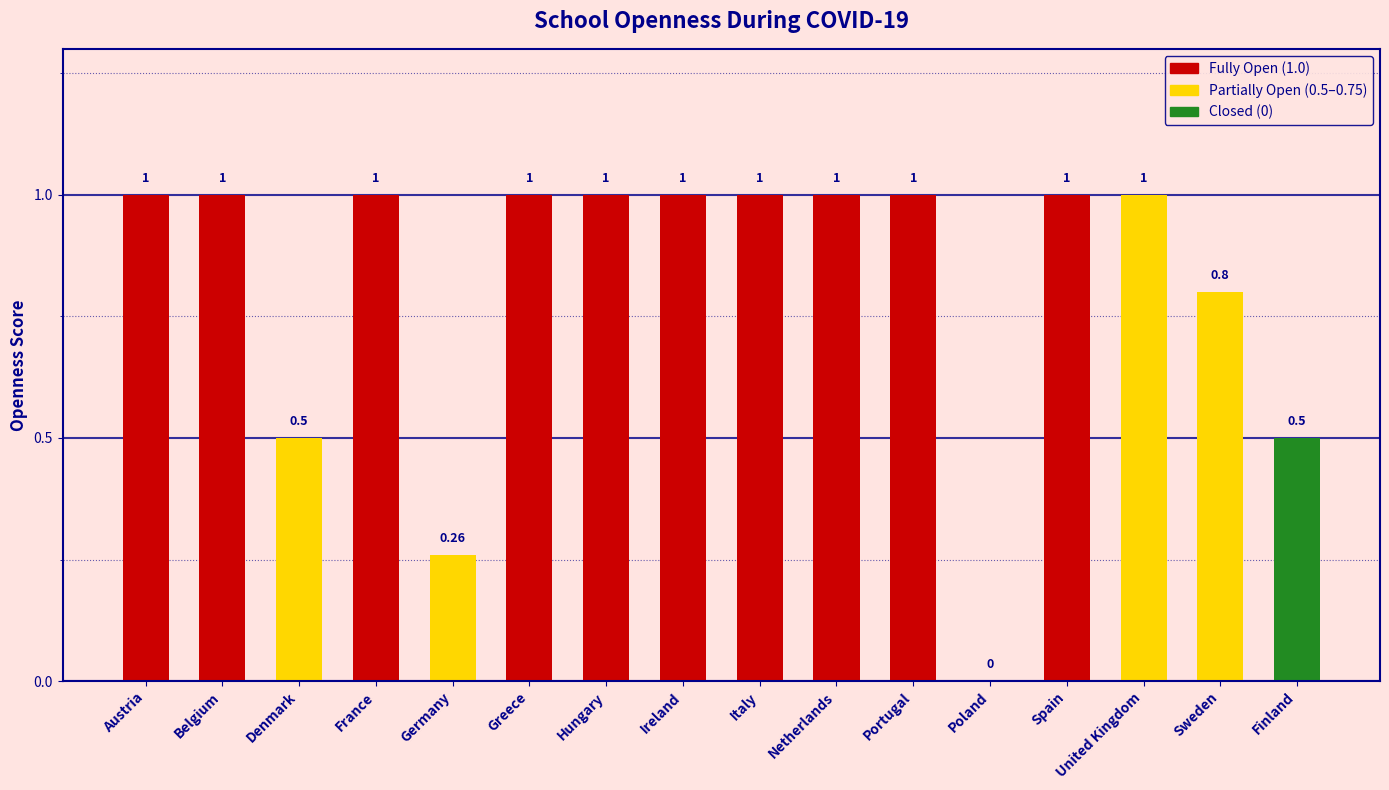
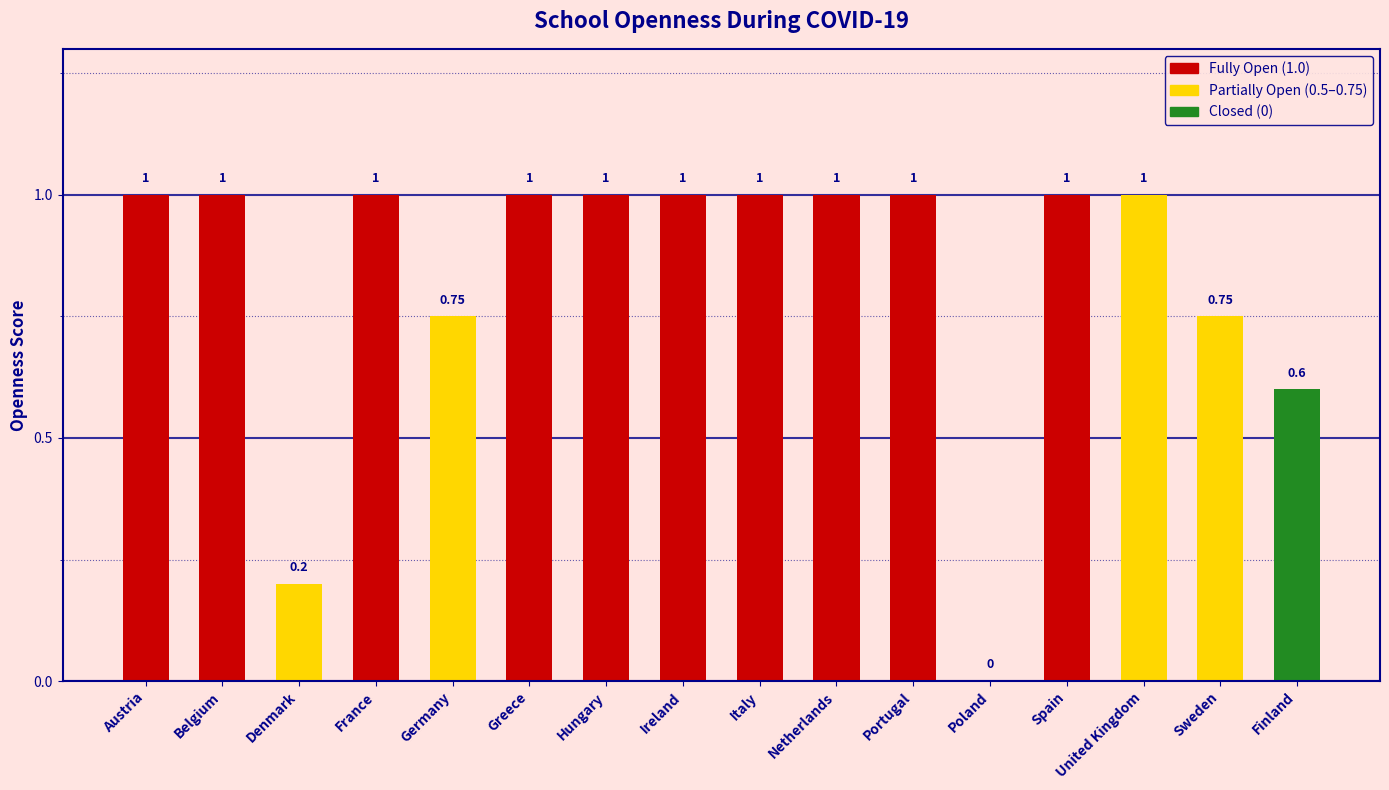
  {
    "Austria": 1,
    "Belgium": 1,
-   "Denmark": 0.5,
+   "Denmark": 0.2,
    "France": 1,
-   "Germany": 0.26,
+   "Germany": 0.75,
    "Greece": 1,
    "Hungary": 1,
    "Ireland": 1,
    "Italy": 1,
    "Netherlands": 1,
    "Portugal": 1,
    "Poland": 0,
    "Spain": 1,
    "United Kingdom": 1,
-   "Sweden": 0.8,
-   "Finland": 0.5
+   "Sweden": 0.75,
+   "Finland": 0.6
  }
